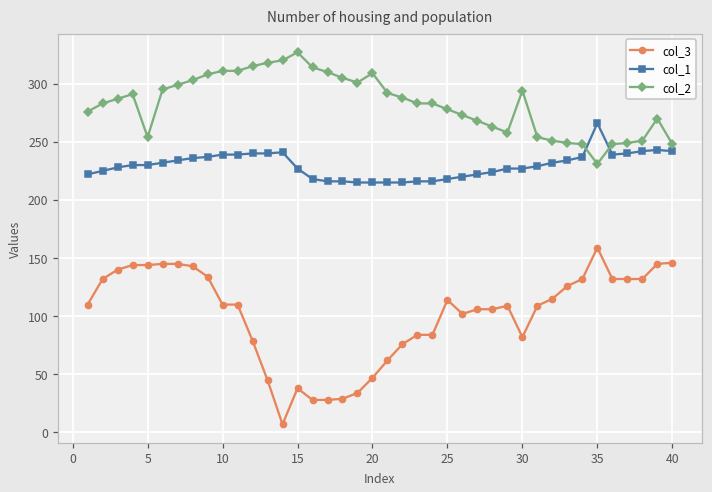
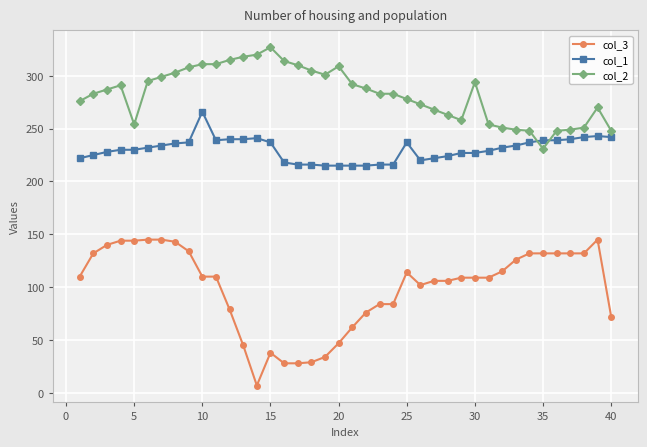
  {
    "col_3": {
      "5": 144,
      "10": 110,
      "15": 38,
      "20": 47,
      "25": 114,
-     "30": 82,
-     "35": 159,
-     "40": 146
+     "30": 109,
+     "35": 132,
+     "40": 72
    },
    "col_1": {
      "5": 230,
-     "10": 239,
-     "15": 227,
+     "10": 266,
+     "15": 237,
      "20": 215,
-     "25": 218,
+     "25": 237,
      "30": 227,
-     "35": 266,
+     "35": 239,
      "40": 242
    },
    "col_2": {
      "5": 254,
      "10": 311,
      "15": 327,
      "20": 309,
      "25": 278,
      "30": 294,
      "35": 231,
      "40": 248
    }
  }
